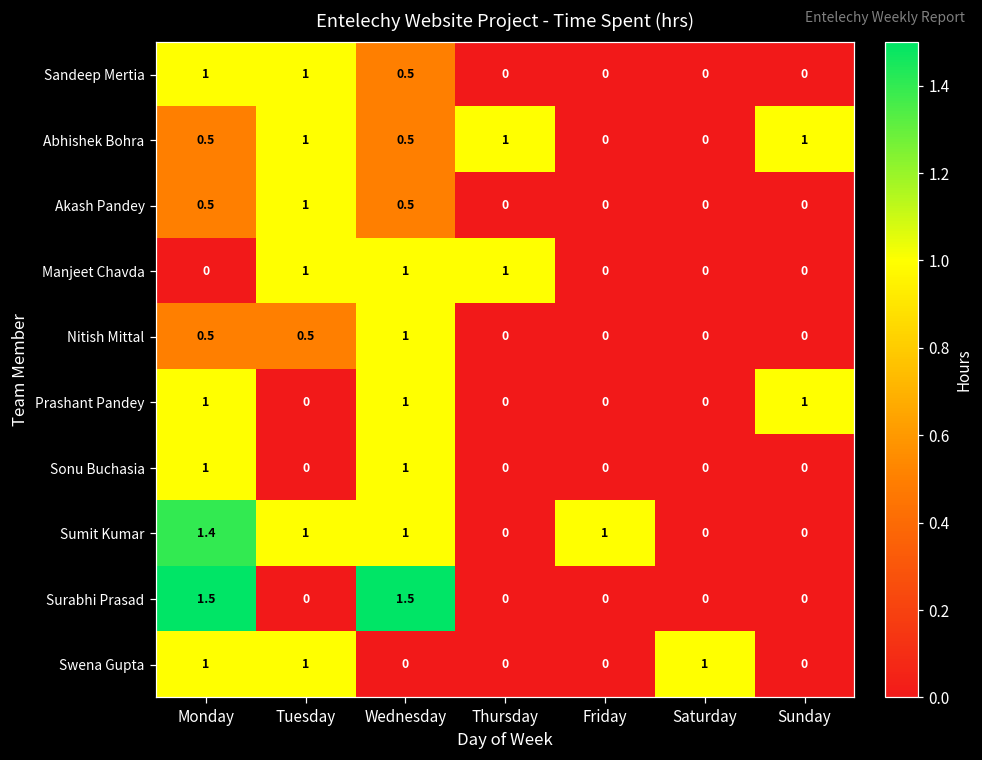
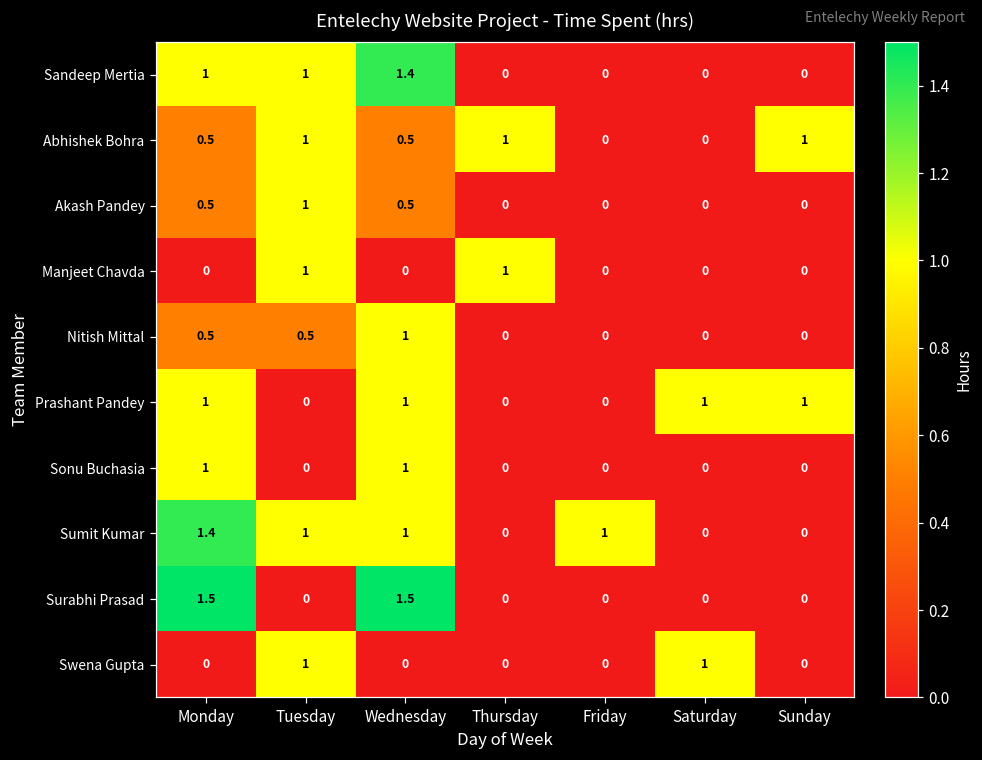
  {
    "Sandeep Mertia": {
      "Monday": 1,
      "Tuesday": 1,
-     "Wednesday": 0.5,
+     "Wednesday": 1.4,
      "Thursday": 0,
      "Friday": 0,
      "Saturday": 0,
      "Sunday": 0
    },
    "Abhishek Bohra": {
      "Monday": 0.5,
      "Tuesday": 1,
      "Wednesday": 0.5,
      "Thursday": 1,
      "Friday": 0,
      "Saturday": 0,
      "Sunday": 1
    },
    "Akash Pandey": {
      "Monday": 0.5,
      "Tuesday": 1,
      "Wednesday": 0.5,
      "Thursday": 0,
      "Friday": 0,
      "Saturday": 0,
      "Sunday": 0
    },
    "Manjeet Chavda": {
      "Monday": 0,
      "Tuesday": 1,
-     "Wednesday": 1,
+     "Wednesday": 0,
      "Thursday": 1,
      "Friday": 0,
      "Saturday": 0,
      "Sunday": 0
    },
    "Nitish Mittal": {
      "Monday": 0.5,
      "Tuesday": 0.5,
      "Wednesday": 1,
      "Thursday": 0,
      "Friday": 0,
      "Saturday": 0,
      "Sunday": 0
    },
    "Prashant Pandey": {
      "Monday": 1,
      "Tuesday": 0,
      "Wednesday": 1,
      "Thursday": 0,
      "Friday": 0,
-     "Saturday": 0,
+     "Saturday": 1,
      "Sunday": 1
    },
    "Sonu Buchasia": {
      "Monday": 1,
      "Tuesday": 0,
      "Wednesday": 1,
      "Thursday": 0,
      "Friday": 0,
      "Saturday": 0,
      "Sunday": 0
    },
    "Sumit Kumar": {
      "Monday": 1.4,
      "Tuesday": 1,
      "Wednesday": 1,
      "Thursday": 0,
      "Friday": 1,
      "Saturday": 0,
      "Sunday": 0
    },
    "Surabhi Prasad": {
      "Monday": 1.5,
      "Tuesday": 0,
      "Wednesday": 1.5,
      "Thursday": 0,
      "Friday": 0,
      "Saturday": 0,
      "Sunday": 0
    },
    "Swena Gupta": {
-     "Monday": 1,
+     "Monday": 0,
      "Tuesday": 1,
      "Wednesday": 0,
      "Thursday": 0,
      "Friday": 0,
      "Saturday": 1,
      "Sunday": 0
    }
  }
